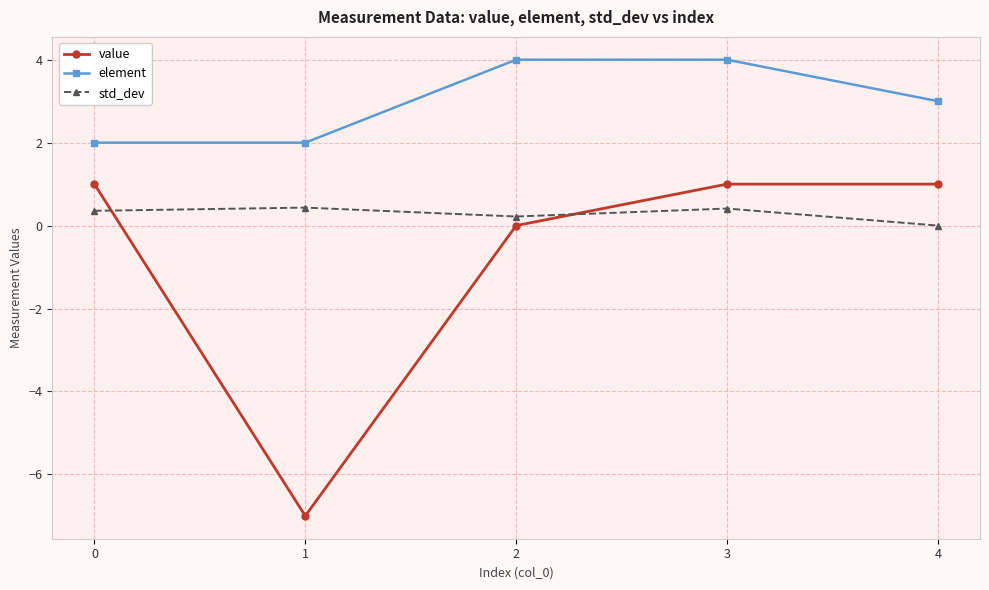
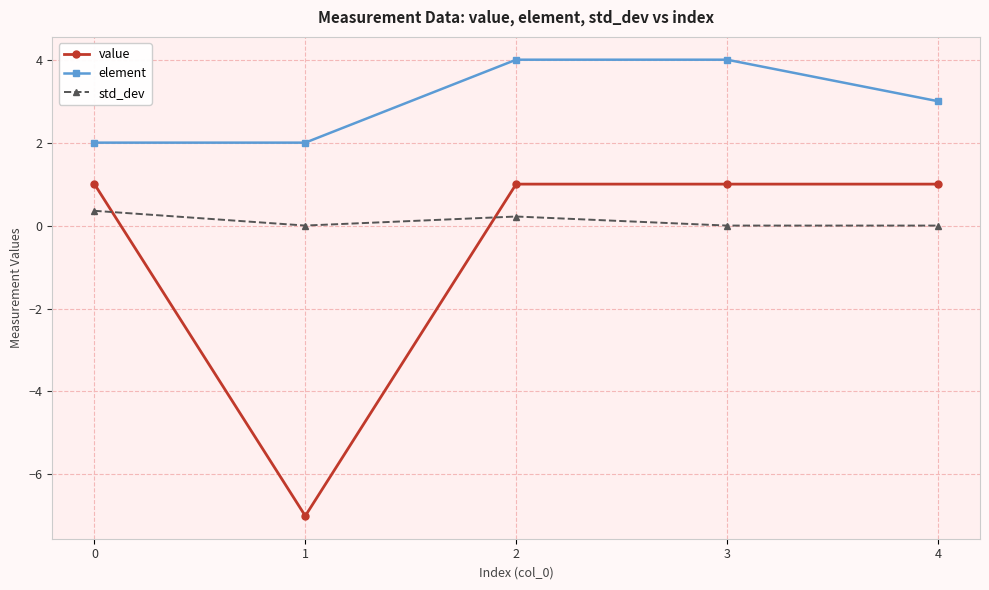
  {
    "value": {
      "0": 1,
      "1": -7,
-     "2": 0,
+     "2": 1,
      "3": 1,
      "4": 1
    },
    "element": {
      "0": 2.0,
      "1": 2.0,
      "2": 4.0,
      "3": 4.0,
      "4": 3.0
    },
    "std_dev": {
      "0": 0.4,
-     "1": 0.4,
+     "1": 0.0,
      "2": 0.2,
-     "3": 0.4,
+     "3": 0.0,
      "4": 0.0
    }
  }
